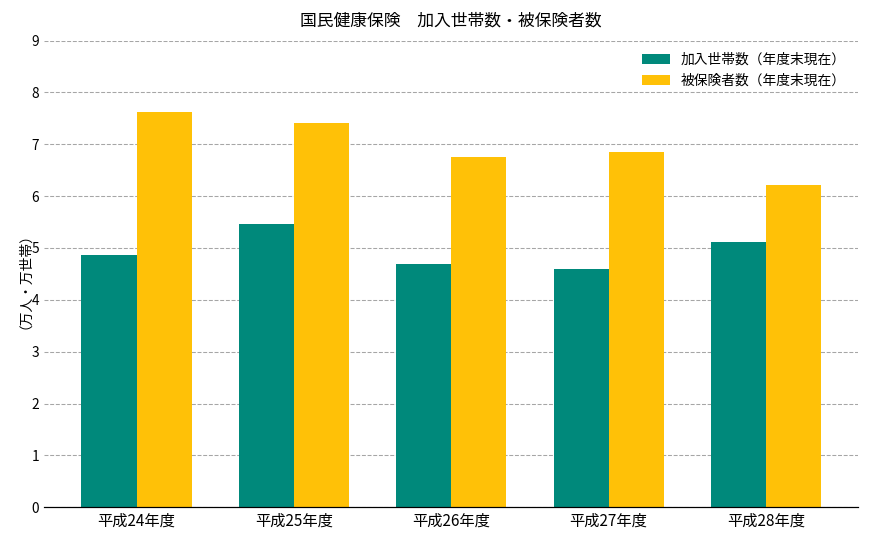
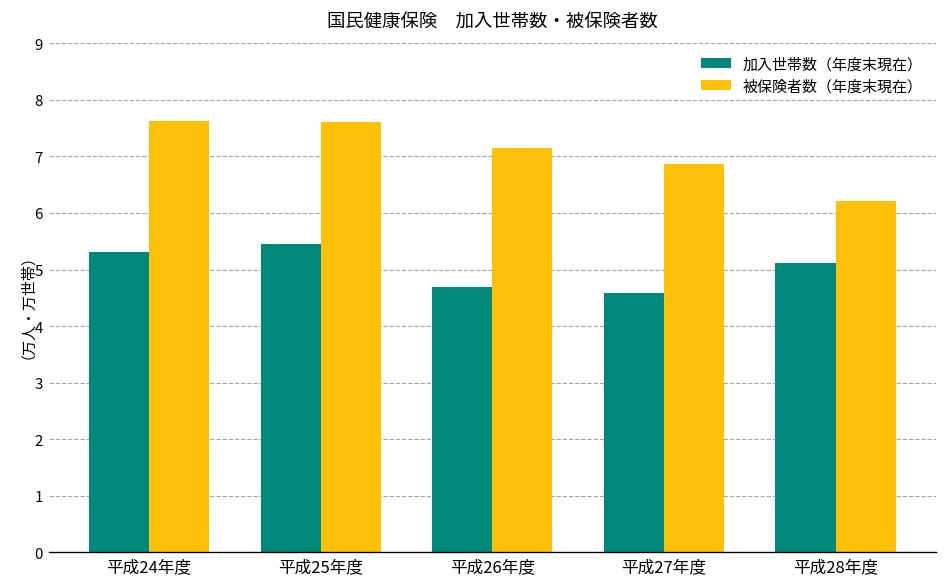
  {
    "加入世帯数（年度末現在）": {
-     "平成24年度": 4.9,
+     "平成24年度": 5.3,
      "平成25年度": 5.5,
      "平成26年度": 4.7,
      "平成27年度": 4.6,
      "平成28年度": 5.1
    },
    "被保険者数（年度末現在）": {
      "平成24年度": 7.6,
-     "平成25年度": 7.4,
-     "平成26年度": 6.8,
+     "平成25年度": 7.6,
+     "平成26年度": 7.1,
      "平成27年度": 6.9,
      "平成28年度": 6.2
    }
  }
